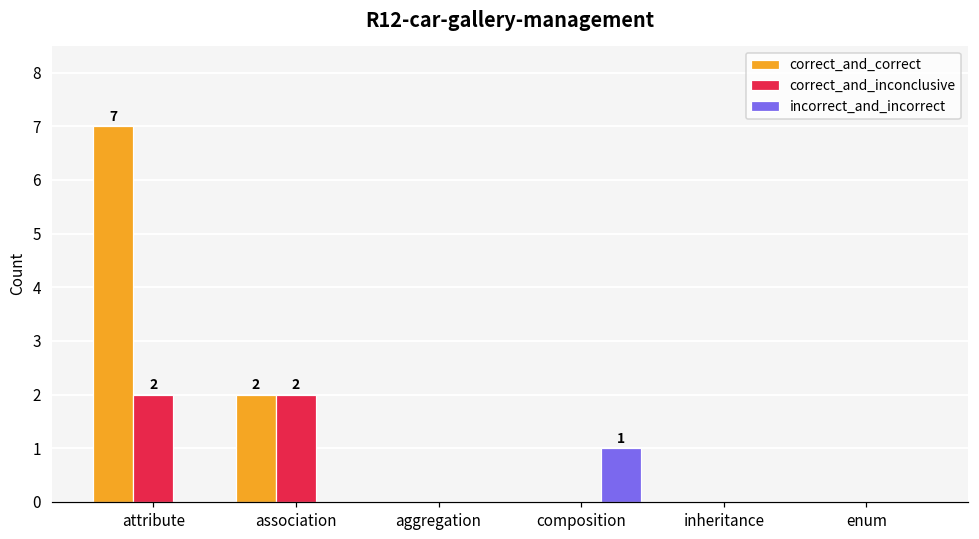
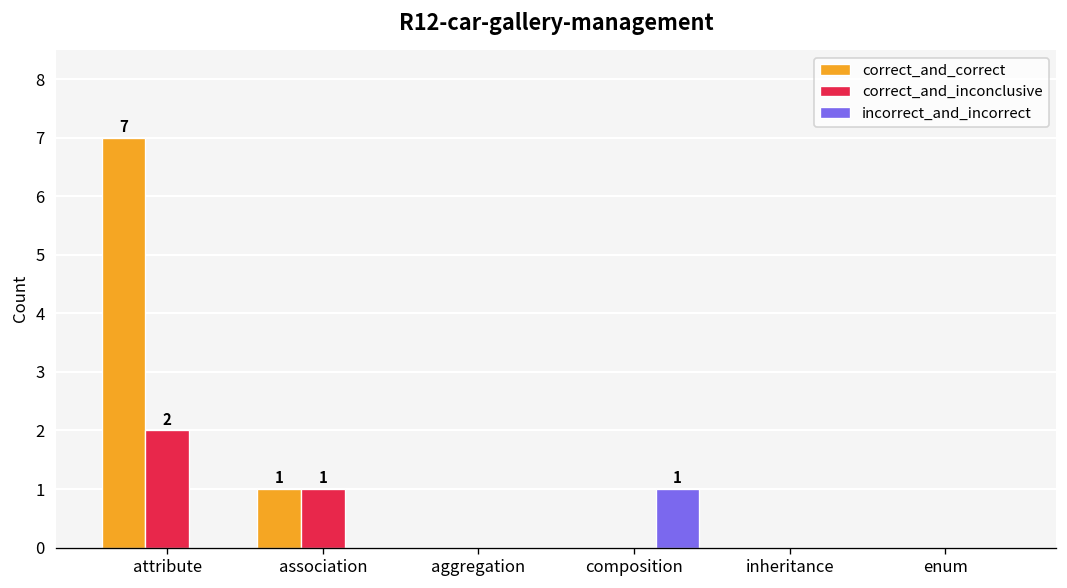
  {
    "correct_and_correct": {
      "attribute": 7,
-     "association": 2
+     "association": 1
    },
    "correct_and_inconclusive": {
      "attribute": 2,
-     "association": 2
+     "association": 1
    },
    "incorrect_and_incorrect": {
      "composition": 1
    }
  }
